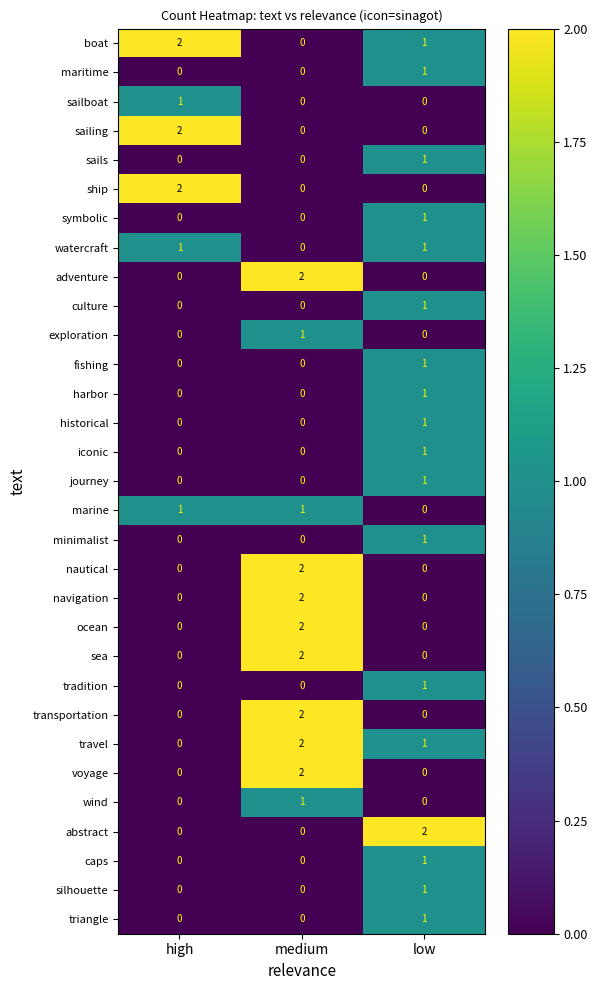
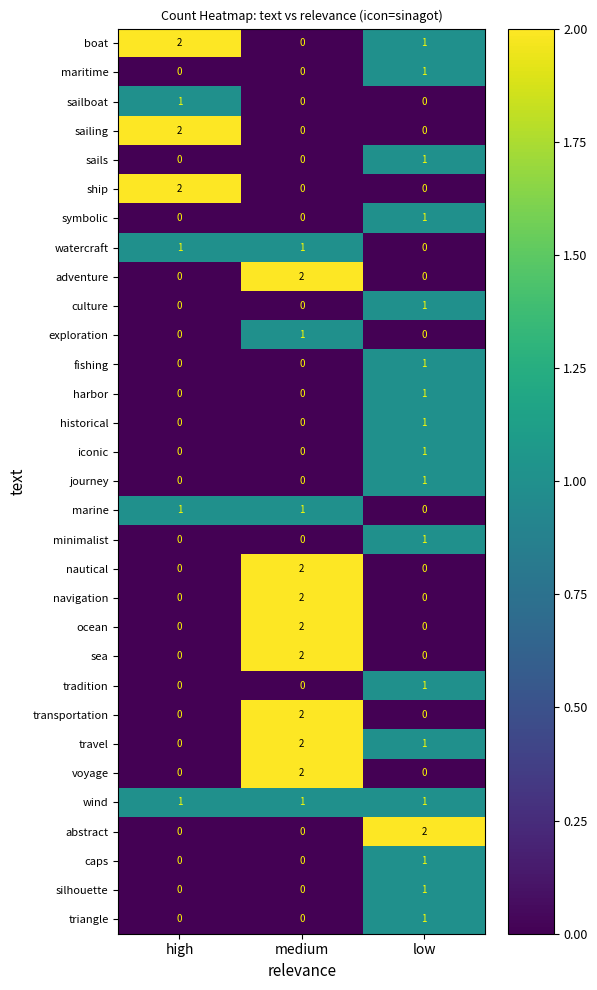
  {
    "boat": {
      "high": 2,
      "medium": 0,
      "low": 1
    },
    "maritime": {
      "high": 0,
      "medium": 0,
      "low": 1
    },
    "sailboat": {
      "high": 1,
      "medium": 0,
      "low": 0
    },
    "sailing": {
      "high": 2,
      "medium": 0,
      "low": 0
    },
    "sails": {
      "high": 0,
      "medium": 0,
      "low": 1
    },
    "ship": {
      "high": 2,
      "medium": 0,
      "low": 0
    },
    "symbolic": {
      "high": 0,
      "medium": 0,
      "low": 1
    },
    "watercraft": {
      "high": 1,
-     "medium": 0,
-     "low": 1
+     "medium": 1,
+     "low": 0
    },
    "adventure": {
      "high": 0,
      "medium": 2,
      "low": 0
    },
    "culture": {
      "high": 0,
      "medium": 0,
      "low": 1
    },
    "exploration": {
      "high": 0,
      "medium": 1,
      "low": 0
    },
    "fishing": {
      "high": 0,
      "medium": 0,
      "low": 1
    },
    "harbor": {
      "high": 0,
      "medium": 0,
      "low": 1
    },
    "historical": {
      "high": 0,
      "medium": 0,
      "low": 1
    },
    "iconic": {
      "high": 0,
      "medium": 0,
      "low": 1
    },
    "journey": {
      "high": 0,
      "medium": 0,
      "low": 1
    },
    "marine": {
      "high": 1,
      "medium": 1,
      "low": 0
    },
    "minimalist": {
      "high": 0,
      "medium": 0,
      "low": 1
    },
    "nautical": {
      "high": 0,
      "medium": 2,
      "low": 0
    },
    "navigation": {
      "high": 0,
      "medium": 2,
      "low": 0
    },
    "ocean": {
      "high": 0,
      "medium": 2,
      "low": 0
    },
    "sea": {
      "high": 0,
      "medium": 2,
      "low": 0
    },
    "tradition": {
      "high": 0,
      "medium": 0,
      "low": 1
    },
    "transportation": {
      "high": 0,
      "medium": 2,
      "low": 0
    },
    "travel": {
      "high": 0,
      "medium": 2,
      "low": 1
    },
    "voyage": {
      "high": 0,
      "medium": 2,
      "low": 0
    },
    "wind": {
-     "high": 0,
+     "high": 1,
      "medium": 1,
-     "low": 0
+     "low": 1
    },
    "abstract": {
      "high": 0,
      "medium": 0,
      "low": 2
    },
    "caps": {
      "high": 0,
      "medium": 0,
      "low": 1
    },
    "silhouette": {
      "high": 0,
      "medium": 0,
      "low": 1
    },
    "triangle": {
      "high": 0,
      "medium": 0,
      "low": 1
    }
  }
